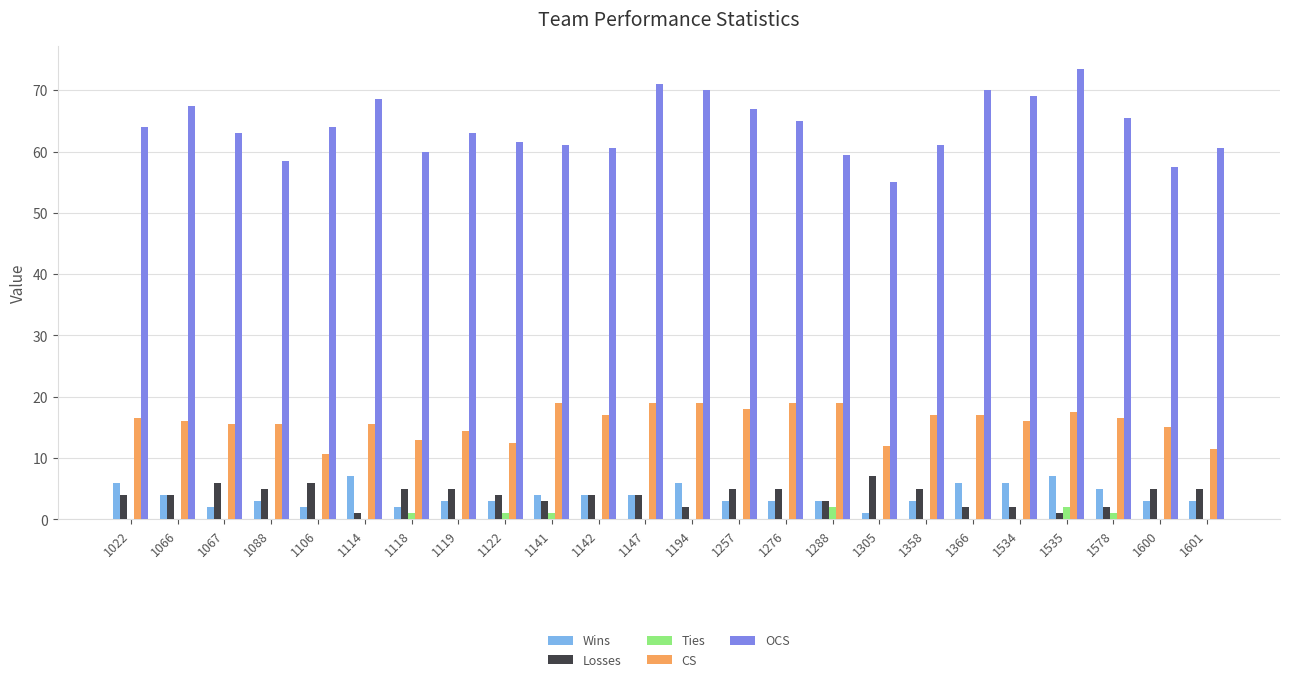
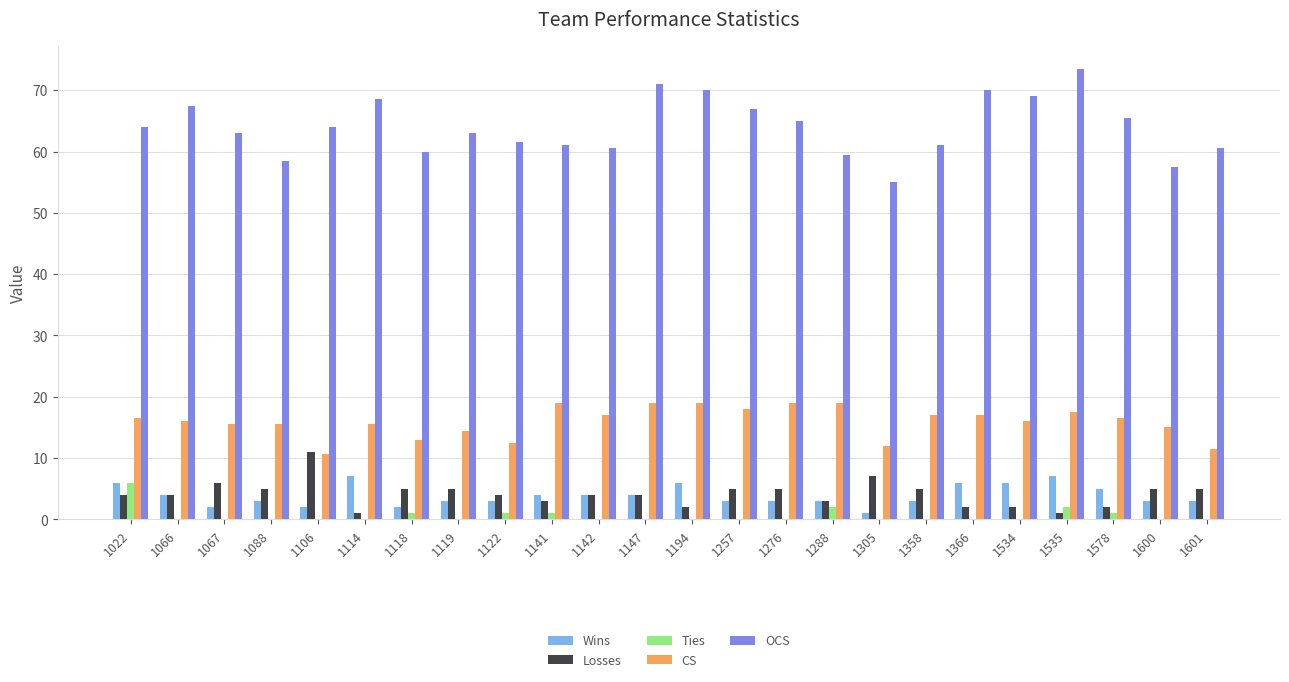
  {
    "Losses": {
      "1022": 4,
      "1066": 4,
      "1067": 6,
      "1088": 5,
-     "1106": 6,
+     "1106": 11,
      "1114": 1,
      "1118": 5,
      "1119": 5,
      "1122": 4,
      "1141": 3,
      "1142": 4,
      "1147": 4,
      "1194": 2,
      "1257": 5,
      "1276": 5,
      "1288": 3,
      "1305": 7,
      "1358": 5,
      "1366": 2,
      "1534": 2,
      "1535": 1,
      "1578": 2,
      "1600": 5,
      "1601": 5
    },
    "Ties": {
-     "1022": 0,
+     "1022": 6,
      "1066": 0,
      "1067": 0,
      "1088": 0,
      "1106": 0,
      "1114": 0,
      "1118": 1,
      "1119": 0,
      "1122": 1,
      "1141": 1,
      "1142": 0,
      "1147": 0,
      "1194": 0,
      "1257": 0,
      "1276": 0,
      "1288": 2,
      "1305": 0,
      "1358": 0,
      "1366": 0,
      "1534": 0,
      "1535": 2,
      "1578": 1,
      "1600": 0,
      "1601": 0
    },
    "CS": {
      "1022": 17,
      "1066": 16,
      "1067": 16,
      "1088": 16,
      "1106": 11,
      "1114": 16,
      "1118": 13,
      "1119": 15,
      "1122": 13,
      "1141": 19,
      "1142": 17,
      "1147": 19,
      "1194": 19,
      "1257": 18,
      "1276": 19,
      "1288": 19,
      "1305": 12,
      "1358": 17,
      "1366": 17,
      "1534": 16,
      "1535": 18,
      "1578": 17,
      "1600": 15,
      "1601": 12
    }
  }
